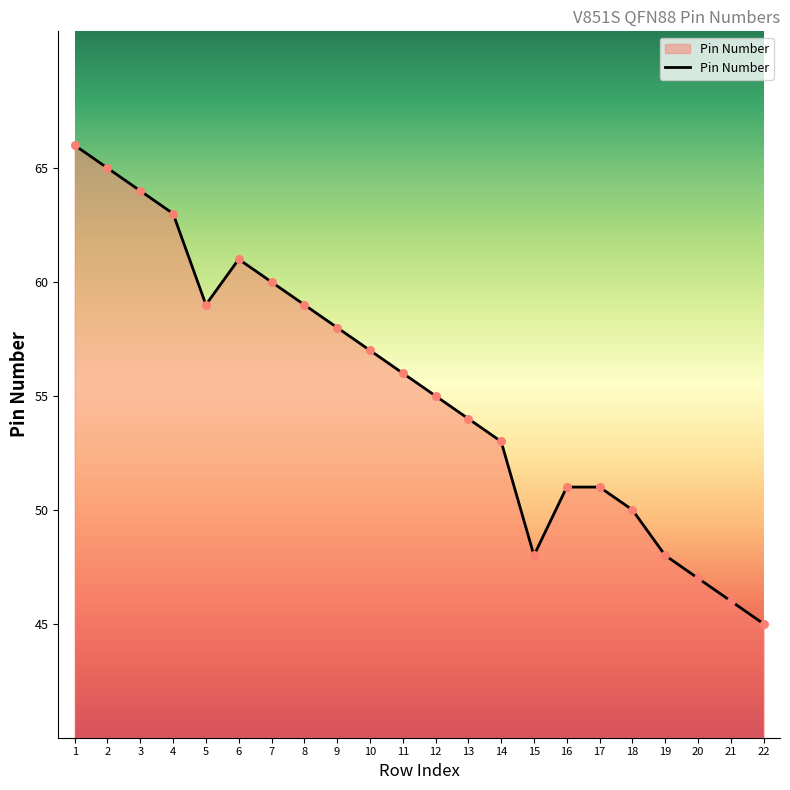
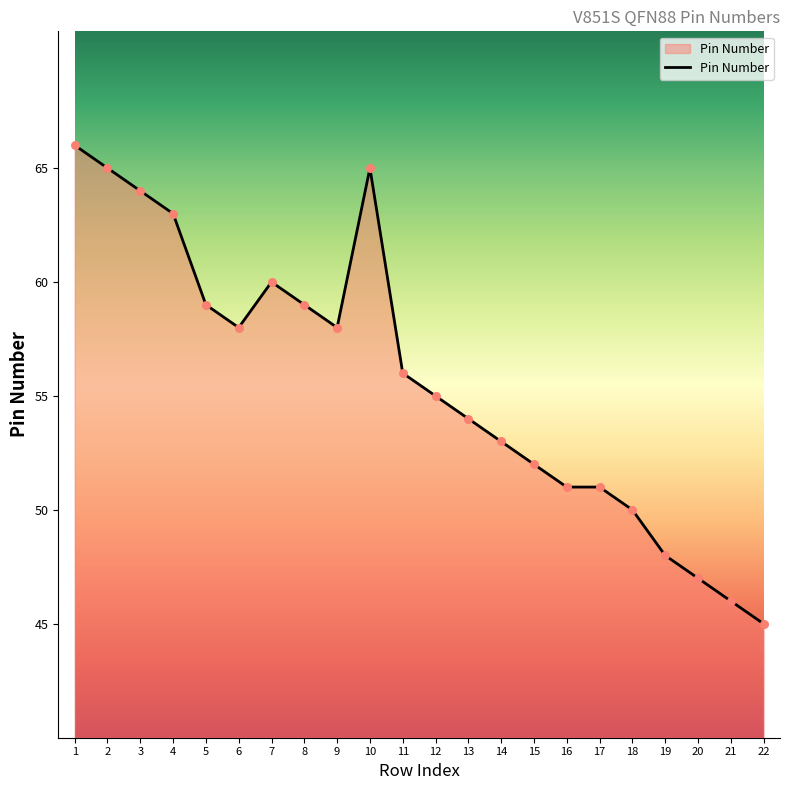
  {
    "1": 66,
    "2": 65,
    "3": 64,
    "4": 63,
    "5": 59,
-   "6": 61,
+   "6": 58,
    "7": 60,
    "8": 59,
    "9": 58,
-   "10": 57,
+   "10": 65,
    "11": 56,
    "12": 55,
    "13": 54,
    "14": 53,
-   "15": 48,
+   "15": 52,
    "16": 51,
    "17": 51,
    "18": 50,
    "19": 48,
    "20": 47,
    "21": 46,
    "22": 45
  }
